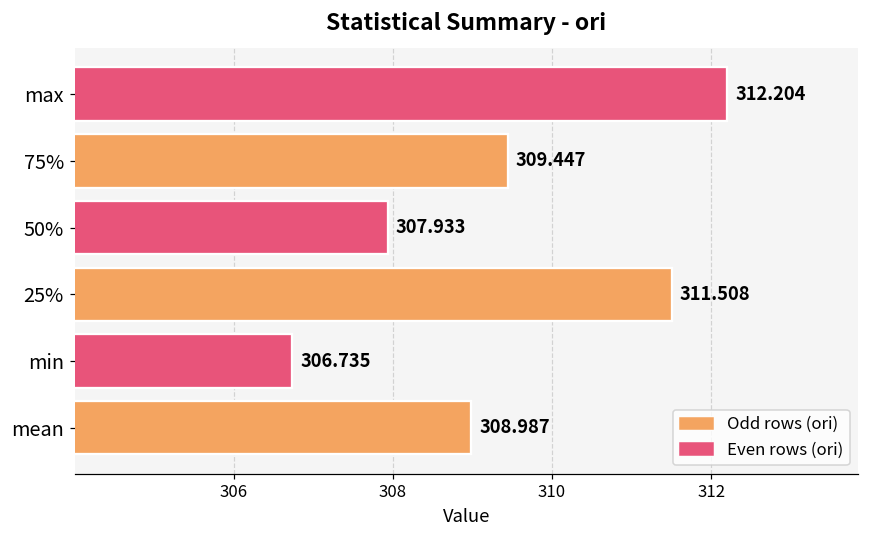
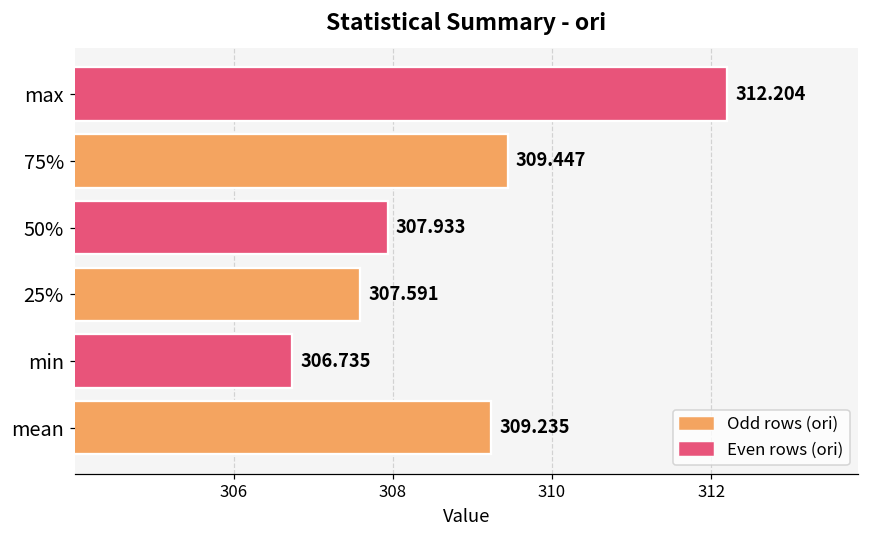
  {
    "max": 312.204,
    "75%": 309.447,
    "50%": 307.933,
-   "25%": 311.508,
+   "25%": 307.591,
    "min": 306.735,
-   "mean": 308.987
+   "mean": 309.235
  }
